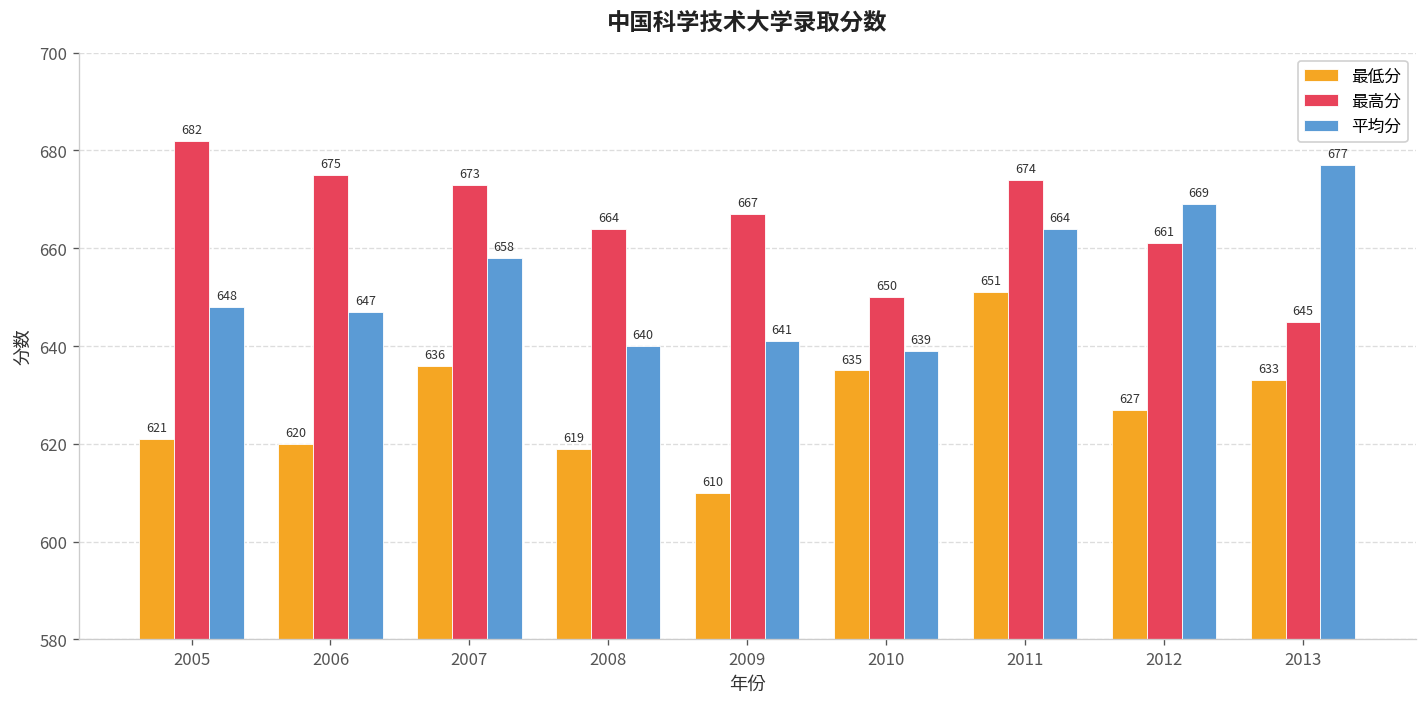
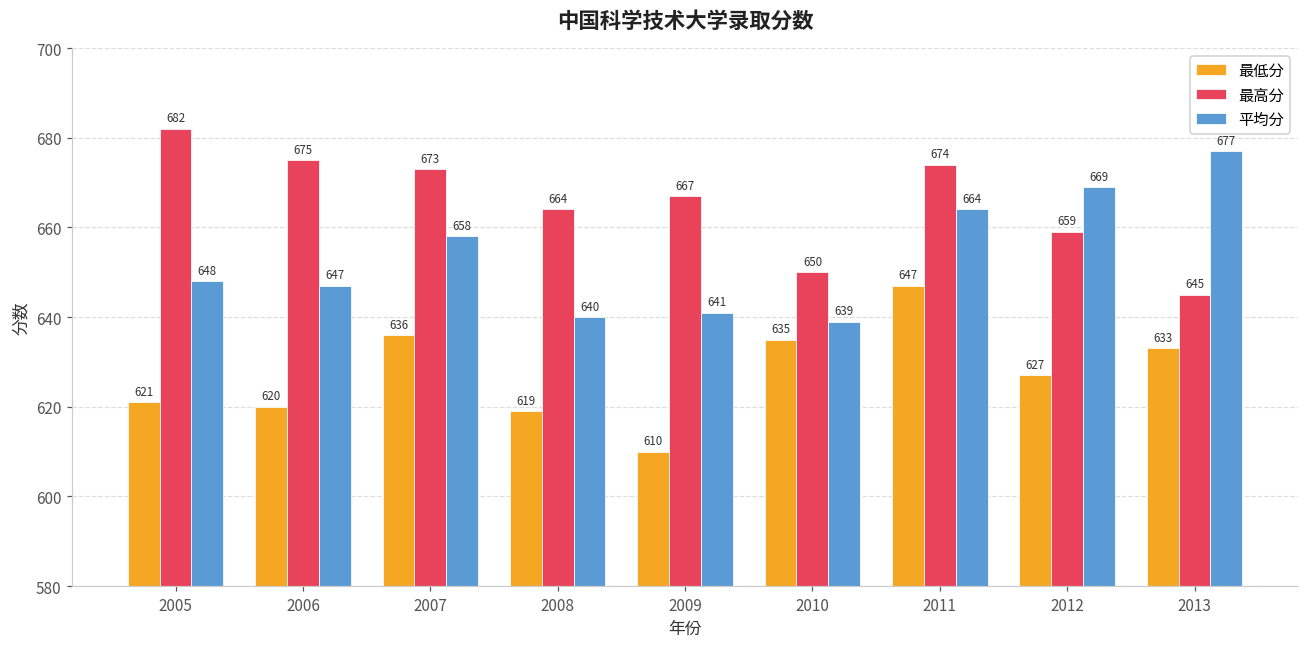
  {
    "最低分": {
      "2005": 621,
      "2006": 620,
      "2007": 636,
      "2008": 619,
      "2009": 610,
      "2010": 635,
-     "2011": 651,
+     "2011": 647,
      "2012": 627,
      "2013": 633
    },
    "最高分": {
      "2005": 682,
      "2006": 675,
      "2007": 673,
      "2008": 664,
      "2009": 667,
      "2010": 650,
      "2011": 674,
-     "2012": 661,
+     "2012": 659,
      "2013": 645
    },
    "平均分": {
      "2005": 648,
      "2006": 647,
      "2007": 658,
      "2008": 640,
      "2009": 641,
      "2010": 639,
      "2011": 664,
      "2012": 669,
      "2013": 677
    }
  }
